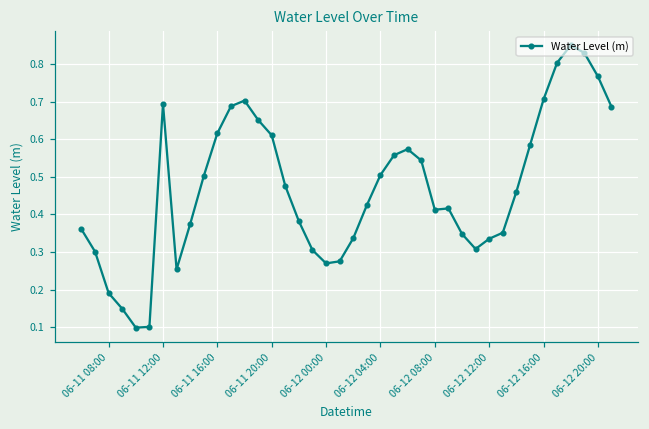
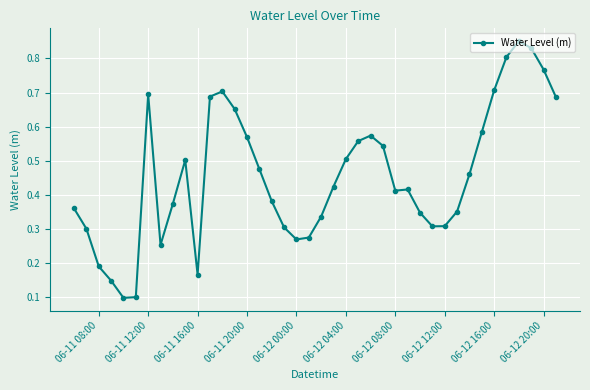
  {
    "06-11 08:00": 0.19,
    "06-11 12:00": 0.69,
-   "06-11 16:00": 0.62,
-   "06-11 20:00": 0.61,
+   "06-11 16:00": 0.17,
+   "06-11 20:00": 0.57,
    "06-12 00:00": 0.27,
    "06-12 04:00": 0.51,
    "06-12 08:00": 0.41,
-   "06-12 12:00": 0.34,
+   "06-12 12:00": 0.31,
    "06-12 16:00": 0.71,
    "06-12 20:00": 0.77
  }
